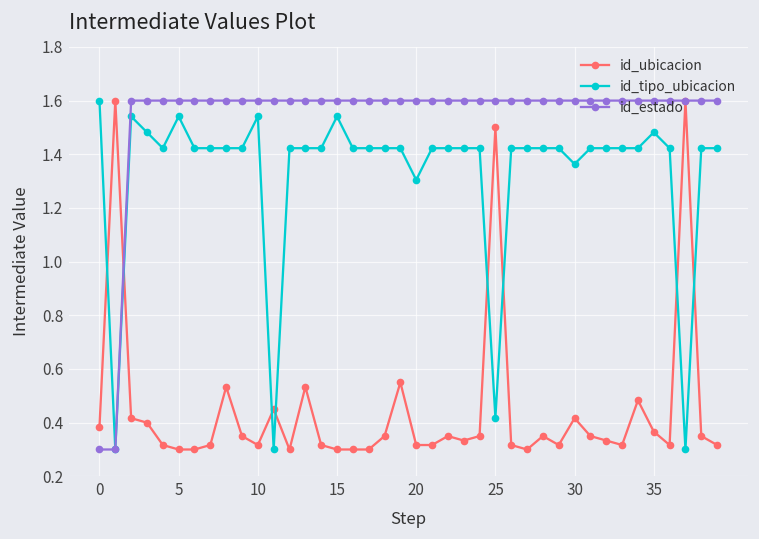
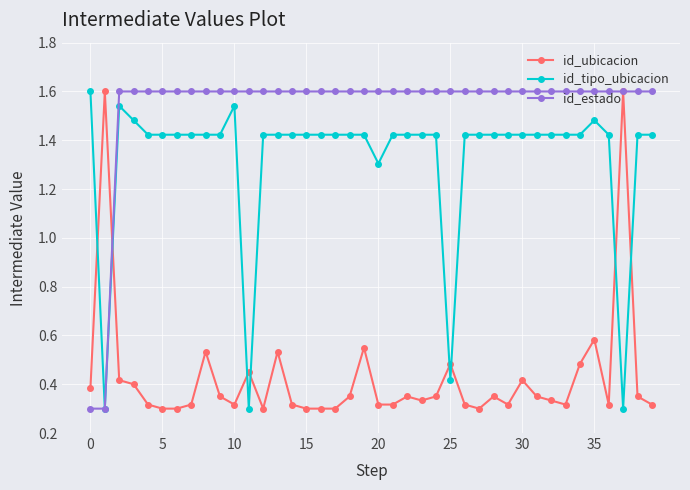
  {
    "id_ubicacion": {
      "0": 0.38,
      "5": 0.30,
      "10": 0.32,
      "15": 0.30,
      "20": 0.32,
-     "25": 1.50,
+     "25": 0.48,
      "30": 0.42,
-     "35": 0.37
+     "35": 0.58
    },
    "id_tipo_ubicacion": {
      "0": 1.60,
-     "5": 1.54,
+     "5": 1.42,
      "10": 1.54,
-     "15": 1.54,
+     "15": 1.42,
      "20": 1.30,
      "25": 0.42,
-     "30": 1.36,
+     "30": 1.42,
      "35": 1.48
    },
    "id_estado": {
      "0": 0.30,
      "5": 1.60,
      "10": 1.60,
      "15": 1.60,
      "20": 1.60,
      "25": 1.60,
      "30": 1.60,
      "35": 1.60
    }
  }
